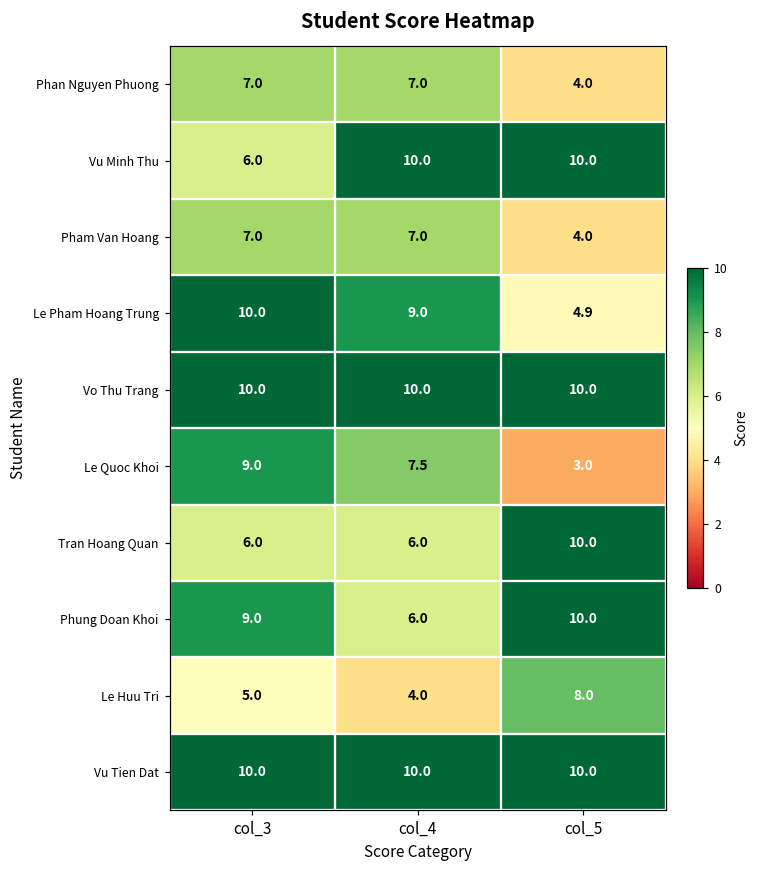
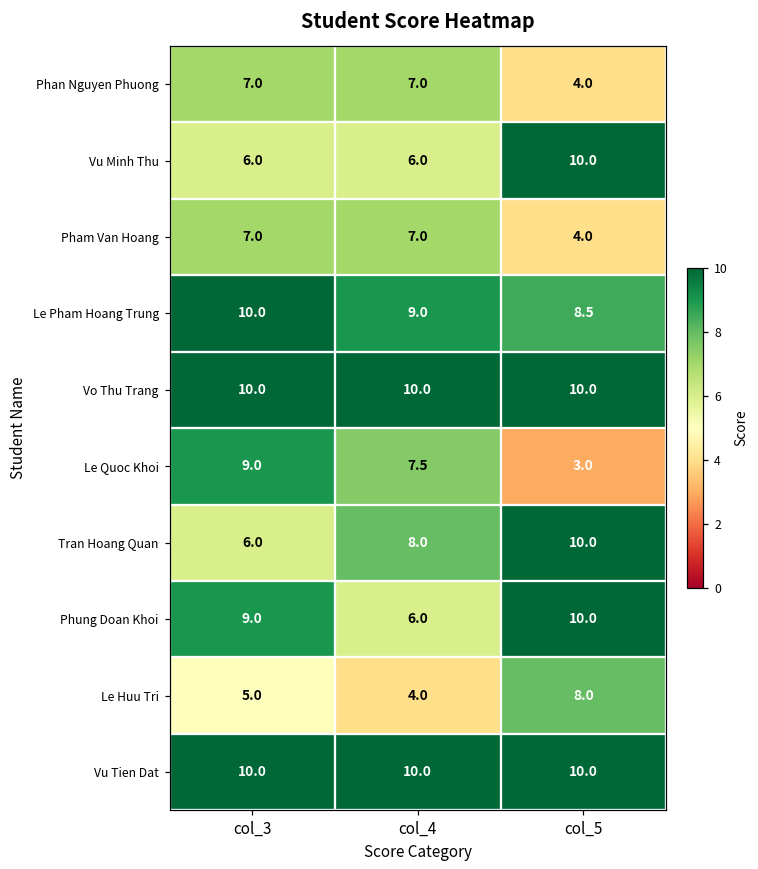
  {
    "Phan Nguyen Phuong": {
      "col_3": 7.0,
      "col_4": 7.0,
      "col_5": 4.0
    },
    "Vu Minh Thu": {
      "col_3": 6.0,
-     "col_4": 10.0,
+     "col_4": 6.0,
      "col_5": 10.0
    },
    "Pham Van Hoang": {
      "col_3": 7.0,
      "col_4": 7.0,
      "col_5": 4.0
    },
    "Le Pham Hoang Trung": {
      "col_3": 10.0,
      "col_4": 9.0,
-     "col_5": 4.9
+     "col_5": 8.5
    },
    "Vo Thu Trang": {
      "col_3": 10.0,
      "col_4": 10.0,
      "col_5": 10.0
    },
    "Le Quoc Khoi": {
      "col_3": 9.0,
      "col_4": 7.5,
      "col_5": 3.0
    },
    "Tran Hoang Quan": {
      "col_3": 6.0,
-     "col_4": 6.0,
+     "col_4": 8.0,
      "col_5": 10.0
    },
    "Phung Doan Khoi": {
      "col_3": 9.0,
      "col_4": 6.0,
      "col_5": 10.0
    },
    "Le Huu Tri": {
      "col_3": 5.0,
      "col_4": 4.0,
      "col_5": 8.0
    },
    "Vu Tien Dat": {
      "col_3": 10.0,
      "col_4": 10.0,
      "col_5": 10.0
    }
  }
